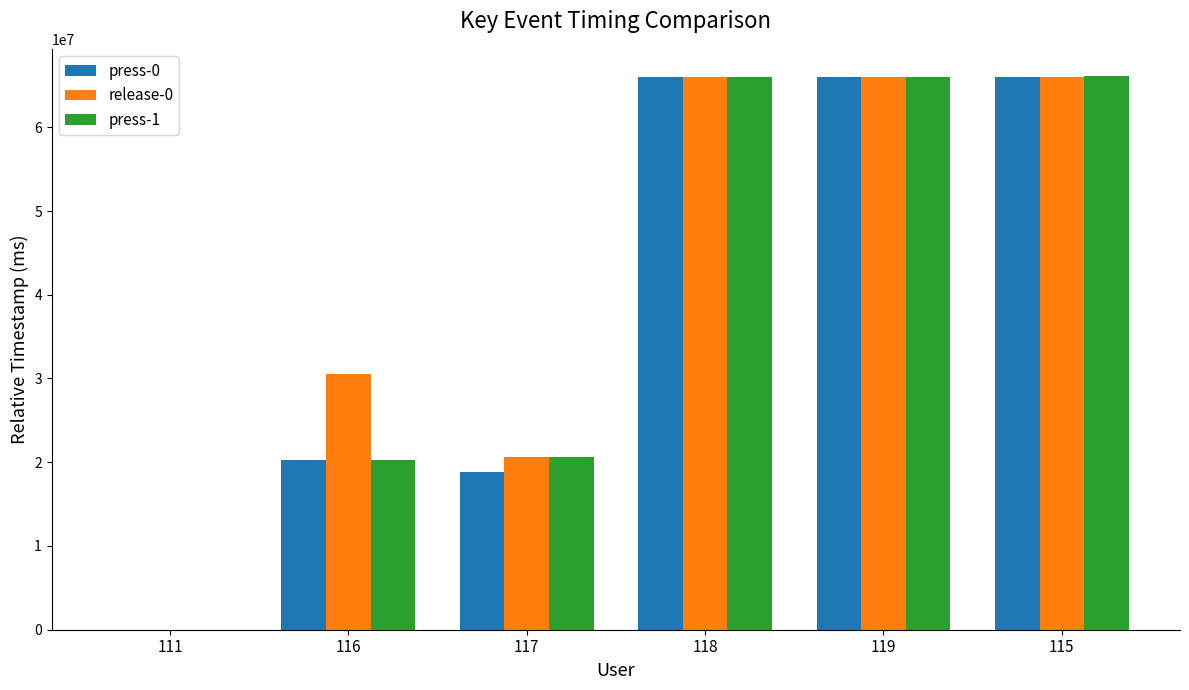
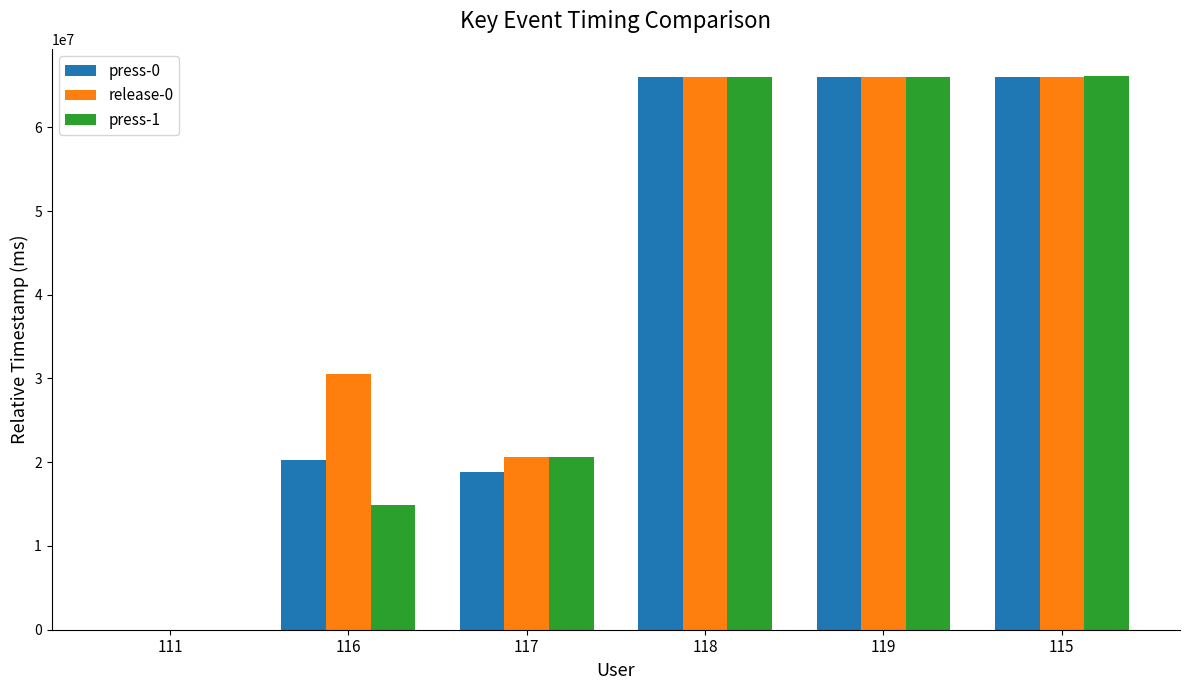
  {
    "press-0": {
      "111": 0,
      "116": 20000000,
      "117": 19000000,
      "118": 66000000,
      "119": 66000000,
      "115": 66000000
    },
    "release-0": {
      "116": 31000000,
      "117": 21000000,
      "118": 66000000,
      "119": 66000000,
      "115": 66000000
    },
    "press-1": {
-     "116": 20000000,
+     "116": 15000000,
      "117": 21000000,
      "118": 66000000,
      "119": 66000000,
      "115": 66000000
    }
  }
